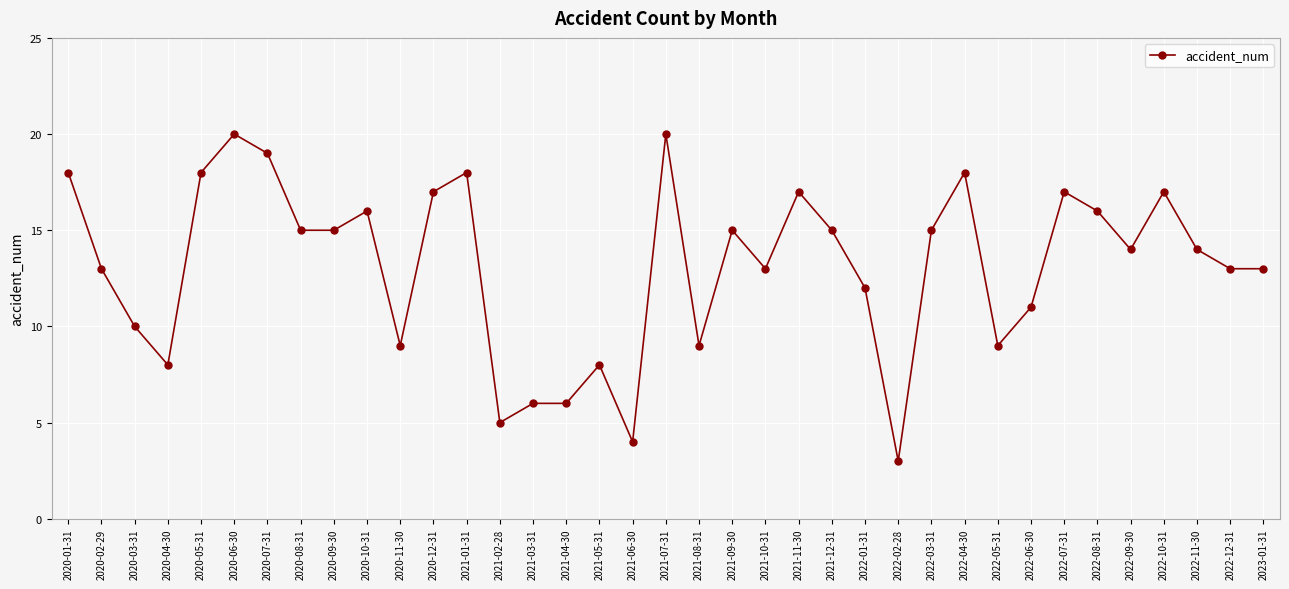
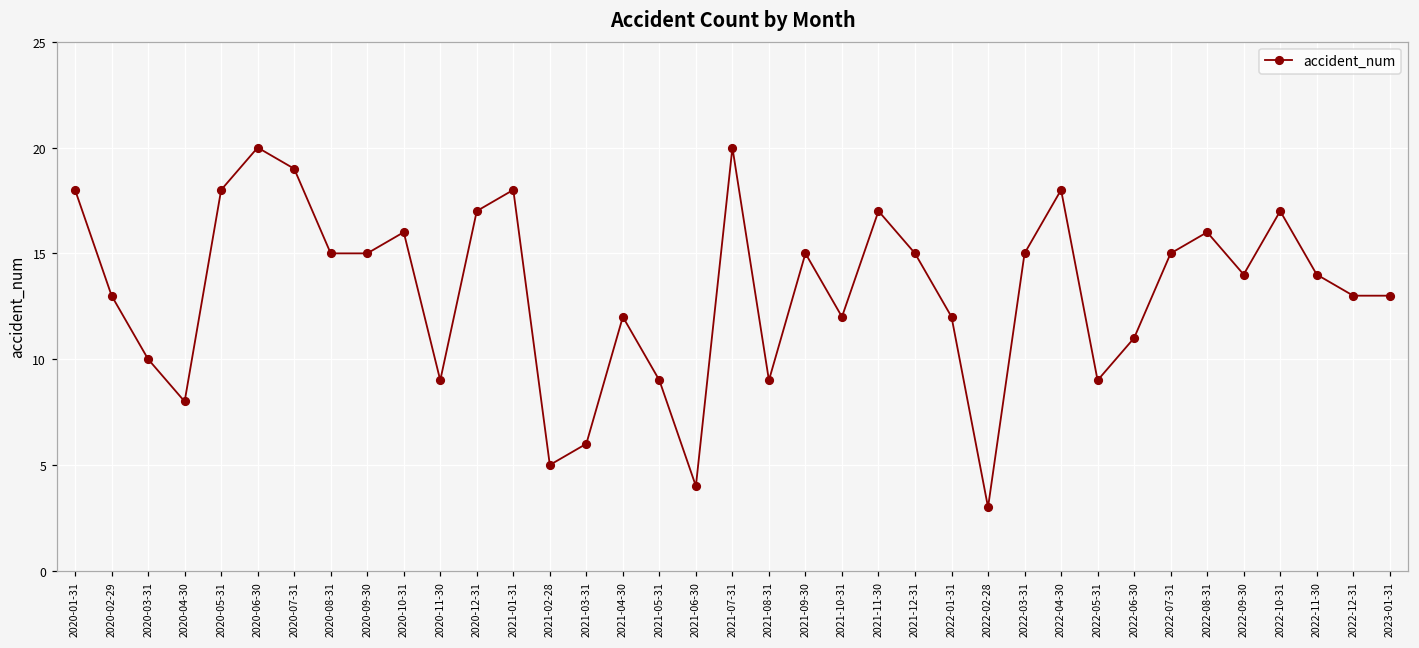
  {
    "2020-01-31": 18,
    "2020-02-29": 13,
    "2020-03-31": 10,
    "2020-04-30": 8,
    "2020-05-31": 18,
    "2020-06-30": 20,
    "2020-07-31": 19,
    "2020-08-31": 15,
    "2020-09-30": 15,
    "2020-10-31": 16,
    "2020-11-30": 9,
    "2020-12-31": 17,
    "2021-01-31": 18,
    "2021-02-28": 5,
    "2021-03-31": 6,
-   "2021-04-30": 6,
-   "2021-05-31": 8,
+   "2021-04-30": 12,
+   "2021-05-31": 9,
    "2021-06-30": 4,
    "2021-07-31": 20,
    "2021-08-31": 9,
    "2021-09-30": 15,
-   "2021-10-31": 13,
+   "2021-10-31": 12,
    "2021-11-30": 17,
    "2021-12-31": 15,
    "2022-01-31": 12,
    "2022-02-28": 3,
    "2022-03-31": 15,
    "2022-04-30": 18,
    "2022-05-31": 9,
    "2022-06-30": 11,
-   "2022-07-31": 17,
+   "2022-07-31": 15,
    "2022-08-31": 16,
    "2022-09-30": 14,
    "2022-10-31": 17,
    "2022-11-30": 14,
    "2022-12-31": 13,
    "2023-01-31": 13
  }
